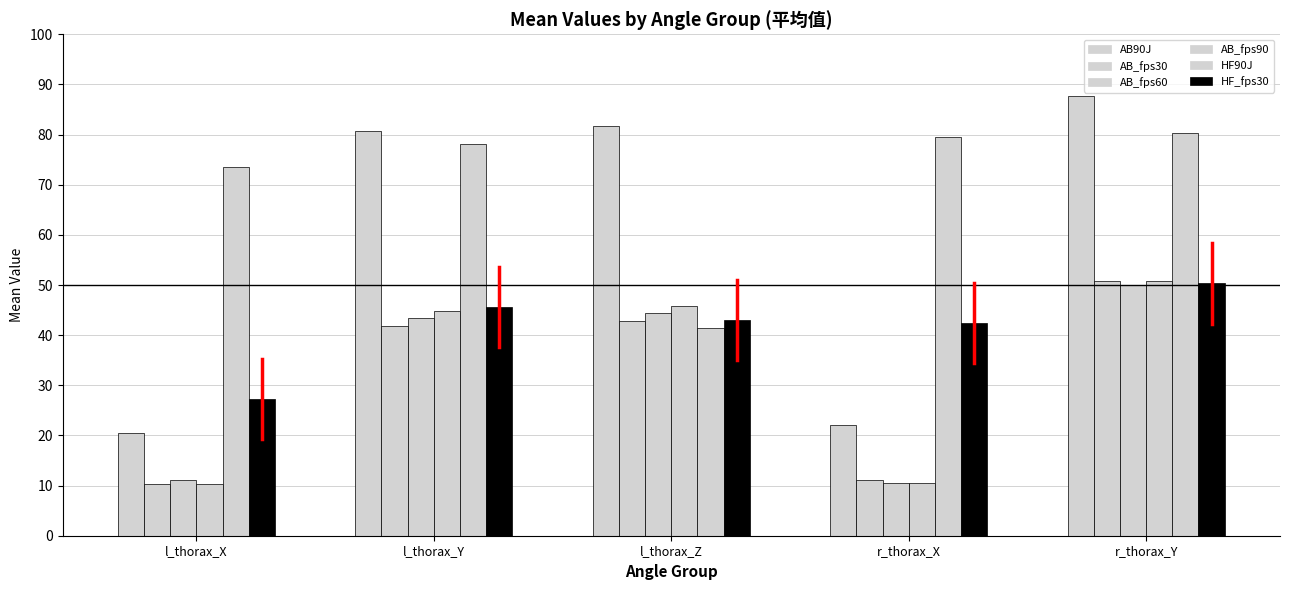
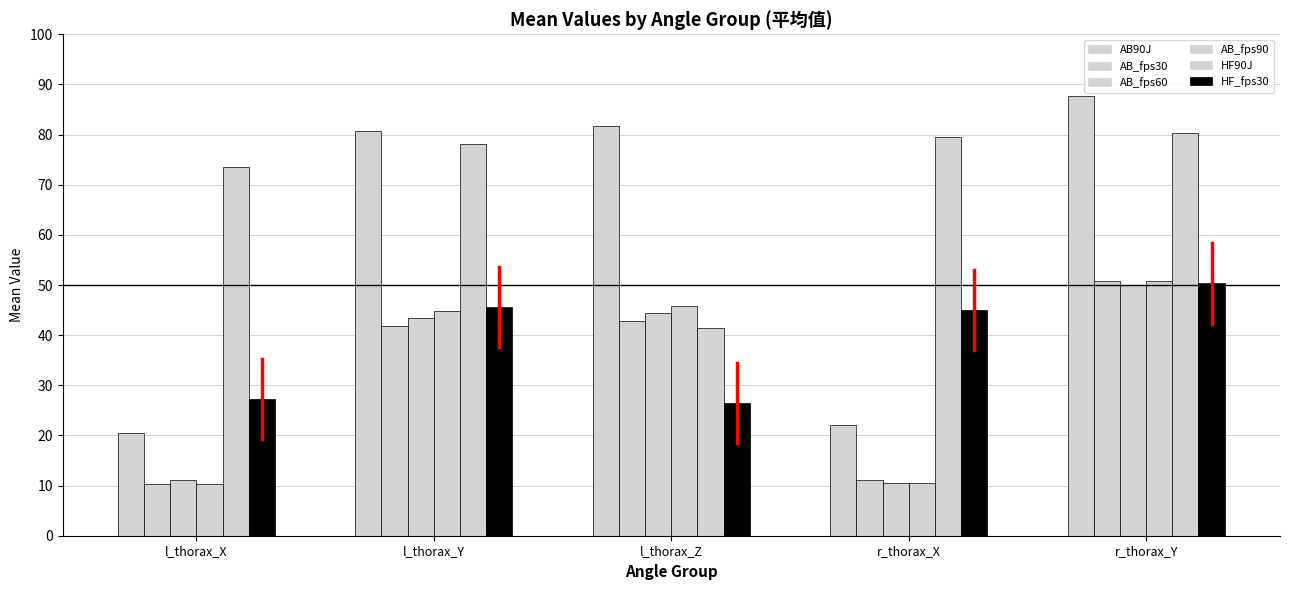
  {
    "HF_fps30": {
      "l_thorax_X": 27,
      "l_thorax_Y": 46,
-     "l_thorax_Z": 43,
-     "r_thorax_X": 42,
+     "l_thorax_Z": 26,
+     "r_thorax_X": 45,
      "r_thorax_Y": 50
    }
  }
